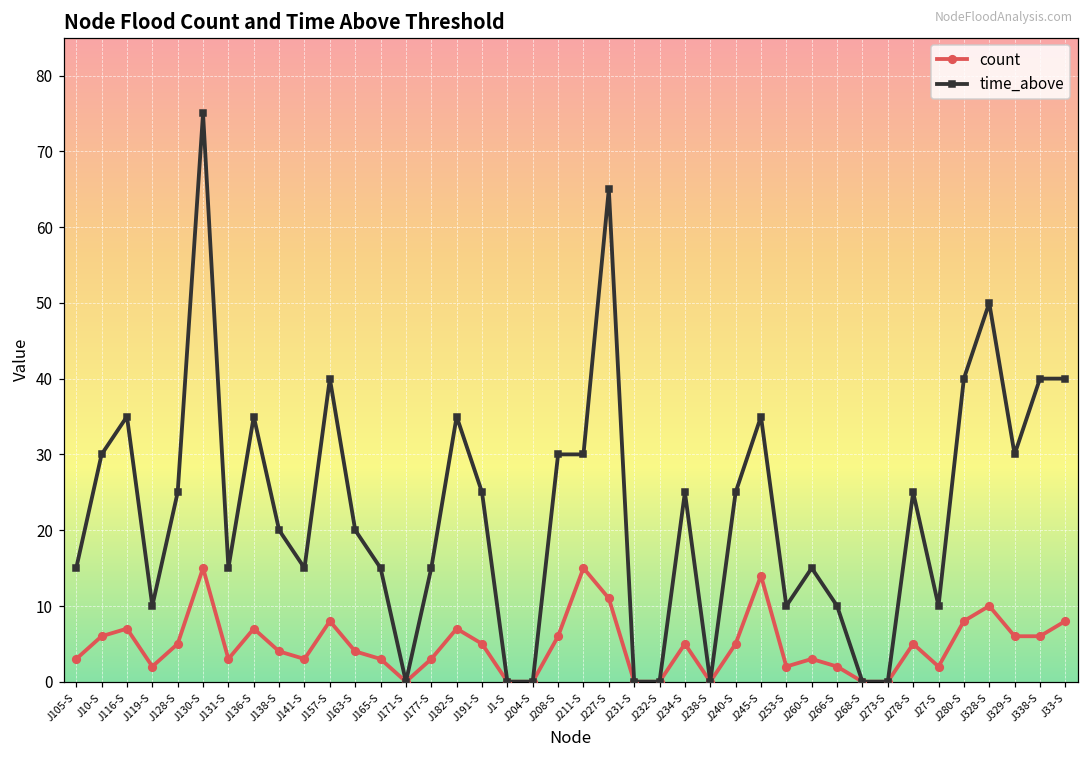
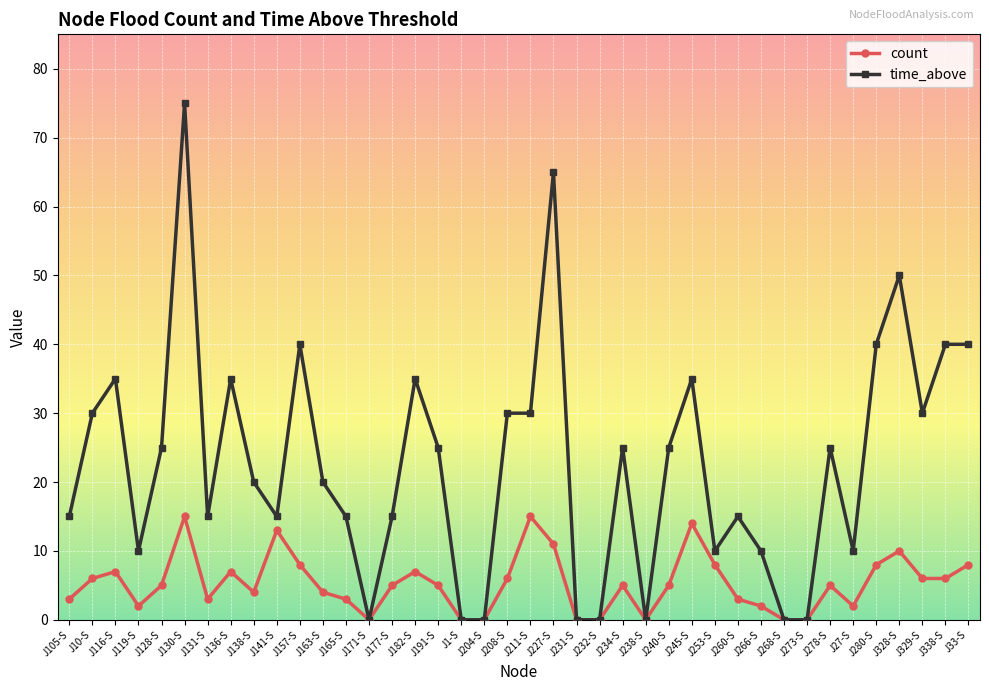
  {
    "count": {
      "J105-S": 3,
      "J10-S": 6,
      "J116-S": 7,
      "J119-S": 2,
      "J128-S": 5,
      "J130-S": 15,
      "J131-S": 3,
      "J136-S": 7,
      "J138-S": 4,
-     "J141-S": 3,
+     "J141-S": 13,
      "J157-S": 8,
      "J163-S": 4,
      "J165-S": 3,
-     "J177-S": 3,
+     "J177-S": 5,
      "J182-S": 7,
      "J191-S": 5,
      "J208-S": 6,
      "J211-S": 15,
      "J227-S": 11,
      "J234-S": 5,
      "J240-S": 5,
      "J245-S": 14,
-     "J253-S": 2,
+     "J253-S": 8,
      "J260-S": 3,
      "J266-S": 2,
      "J278-S": 5,
      "J27-S": 2,
      "J280-S": 8,
      "J328-S": 10,
      "J329-S": 6,
      "J338-S": 6,
      "J33-S": 8
    },
    "time_above": {
      "J105-S": 15,
      "J10-S": 30,
      "J116-S": 35,
      "J119-S": 10,
      "J128-S": 25,
      "J130-S": 75,
      "J131-S": 15,
      "J136-S": 35,
      "J138-S": 20,
      "J141-S": 15,
      "J157-S": 40,
      "J163-S": 20,
      "J165-S": 15,
      "J177-S": 15,
      "J182-S": 35,
      "J191-S": 25,
      "J208-S": 30,
      "J211-S": 30,
      "J227-S": 65,
      "J234-S": 25,
      "J240-S": 25,
      "J245-S": 35,
      "J253-S": 10,
      "J260-S": 15,
      "J266-S": 10,
      "J278-S": 25,
      "J27-S": 10,
      "J280-S": 40,
      "J328-S": 50,
      "J329-S": 30,
      "J338-S": 40,
      "J33-S": 40
    }
  }
